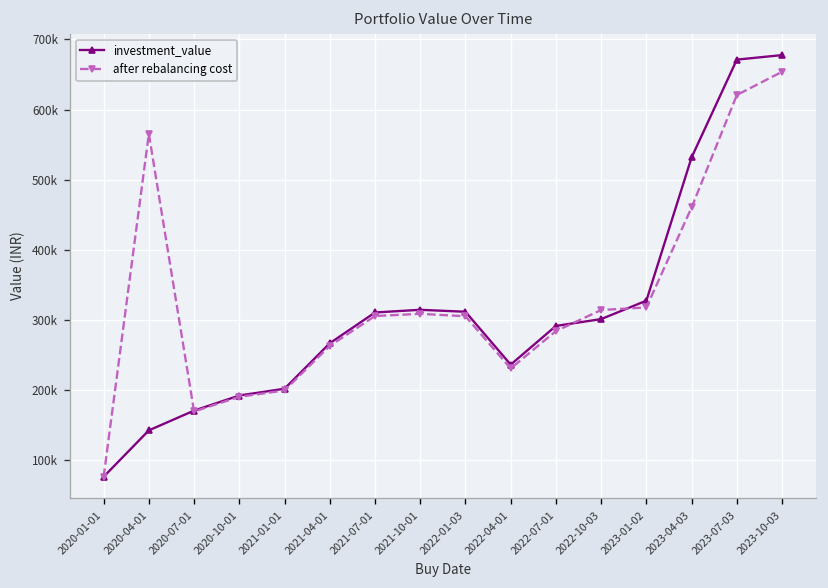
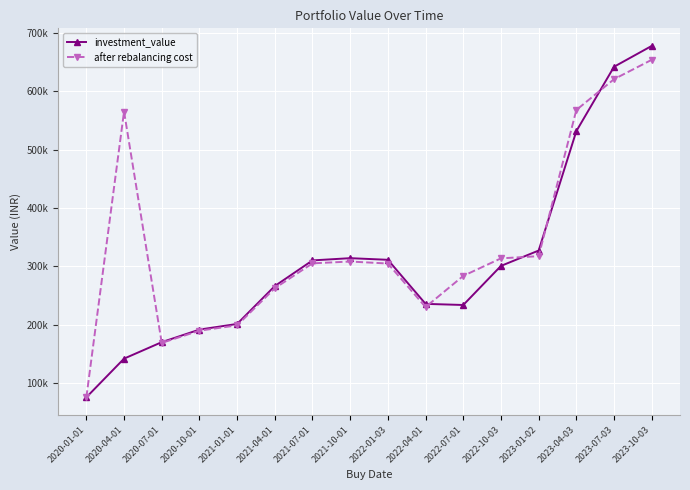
  {
    "investment_value": {
      "2020-04-01": 140000,
      "2021-07-01": 310000,
      "2021-10-01": 310000,
      "2022-01-03": 310000,
      "2022-04-01": 240000,
-     "2022-07-01": 290000,
+     "2022-07-01": 230000,
      "2022-10-03": 300000,
      "2023-01-02": 330000,
      "2023-04-03": 530000,
-     "2023-07-03": 670000,
+     "2023-07-03": 640000,
      "2023-10-03": 680000
    },
    "after rebalancing cost": {
      "2020-04-01": 570000,
      "2021-07-01": 310000,
      "2021-10-01": 310000,
      "2022-01-03": 300000,
      "2022-04-01": 230000,
      "2022-07-01": 280000,
      "2022-10-03": 310000,
      "2023-01-02": 320000,
-     "2023-04-03": 460000,
+     "2023-04-03": 570000,
      "2023-07-03": 620000,
      "2023-10-03": 650000
    }
  }
